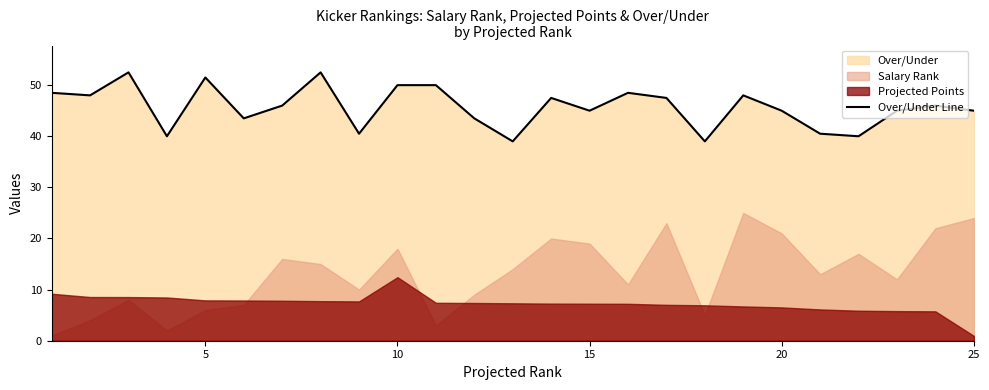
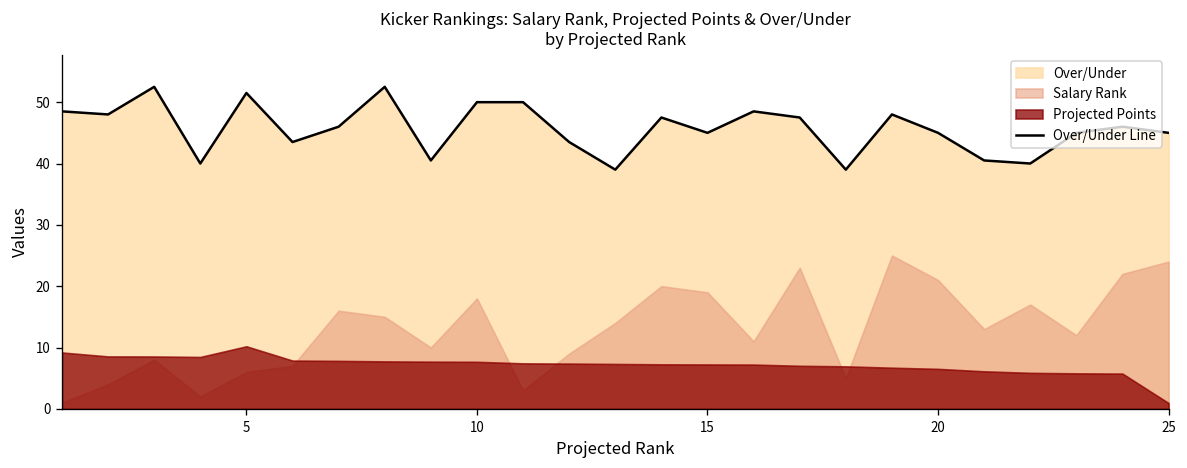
  {
    "Projected Points": {
-     "5": 8,
-     "10": 12,
+     "5": 10,
+     "10": 8,
      "15": 7,
      "20": 7,
      "25": 1
    }
  }
